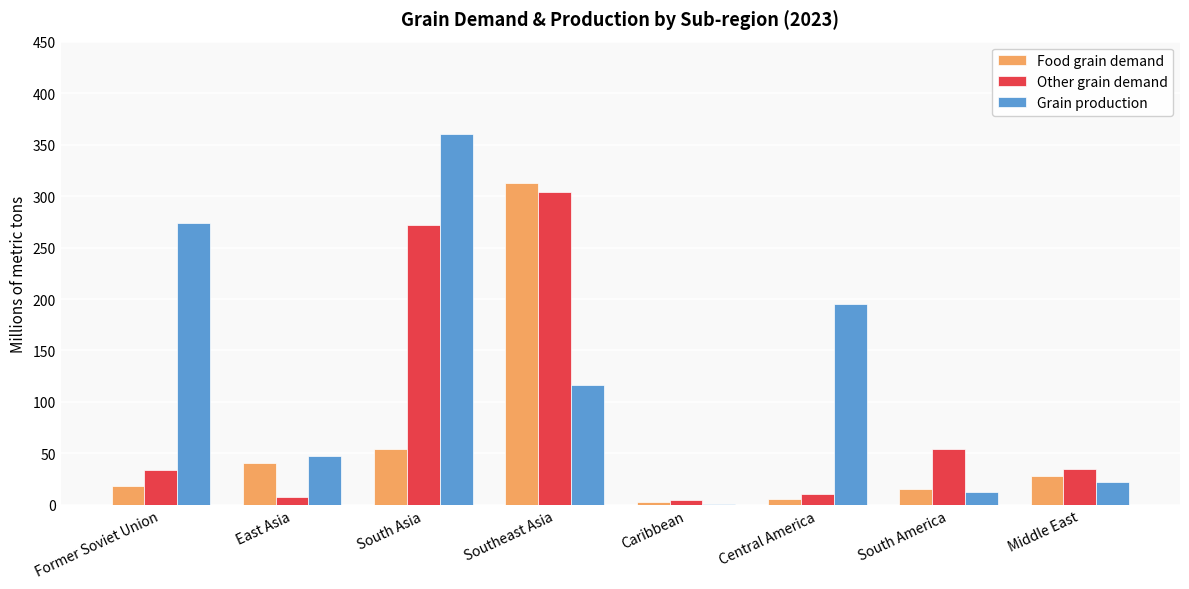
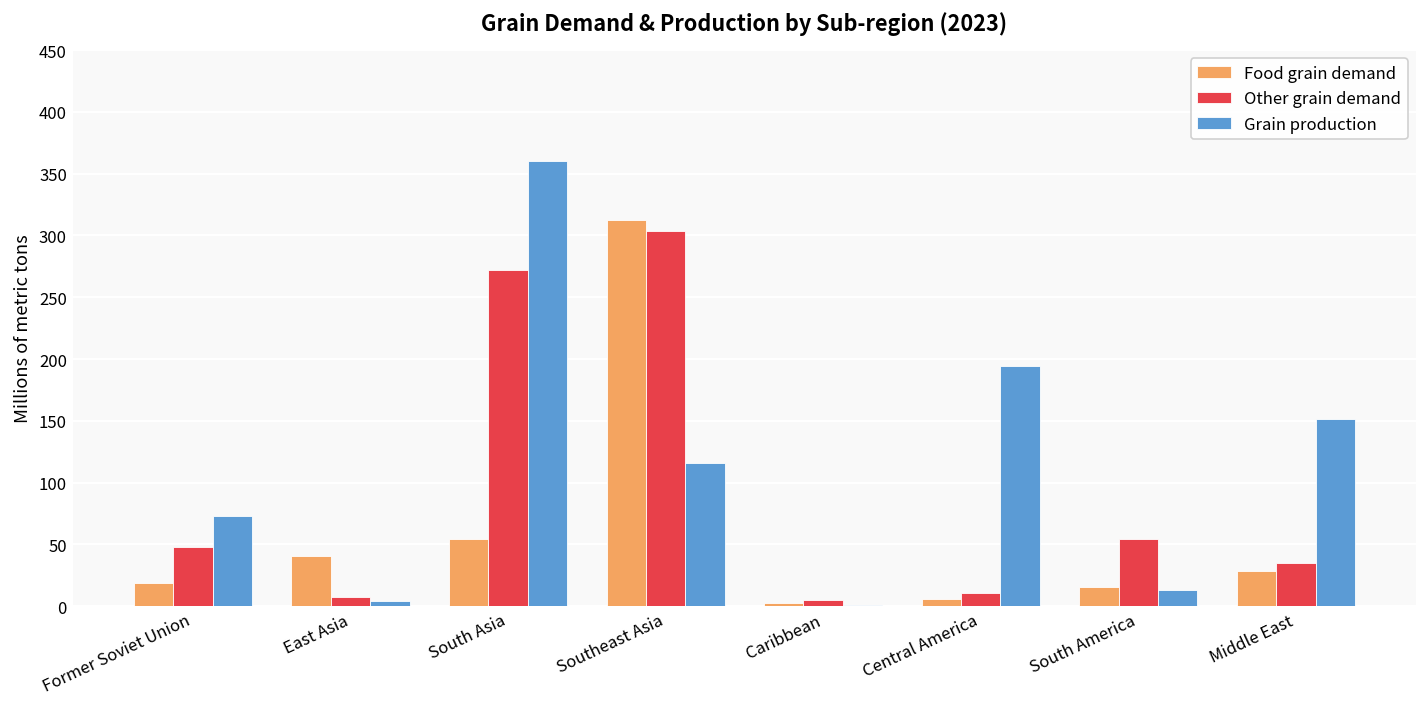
  {
    "Food grain demand": {
      "Former Soviet Union": 19,
      "East Asia": 41,
      "South Asia": 55,
      "Southeast Asia": 312,
      "Caribbean": 3,
      "Central America": 6,
      "South America": 16,
      "Middle East": 28
    },
    "Other grain demand": {
-     "Former Soviet Union": 34,
+     "Former Soviet Union": 48,
      "East Asia": 8,
      "South Asia": 272,
      "Southeast Asia": 304,
      "Caribbean": 5,
      "Central America": 11,
      "South America": 54,
      "Middle East": 35
    },
    "Grain production": {
-     "Former Soviet Union": 274,
-     "East Asia": 48,
+     "Former Soviet Union": 73,
+     "East Asia": 4,
      "South Asia": 360,
      "Southeast Asia": 116,
      "Central America": 195,
      "South America": 13,
-     "Middle East": 22
+     "Middle East": 152
    }
  }
